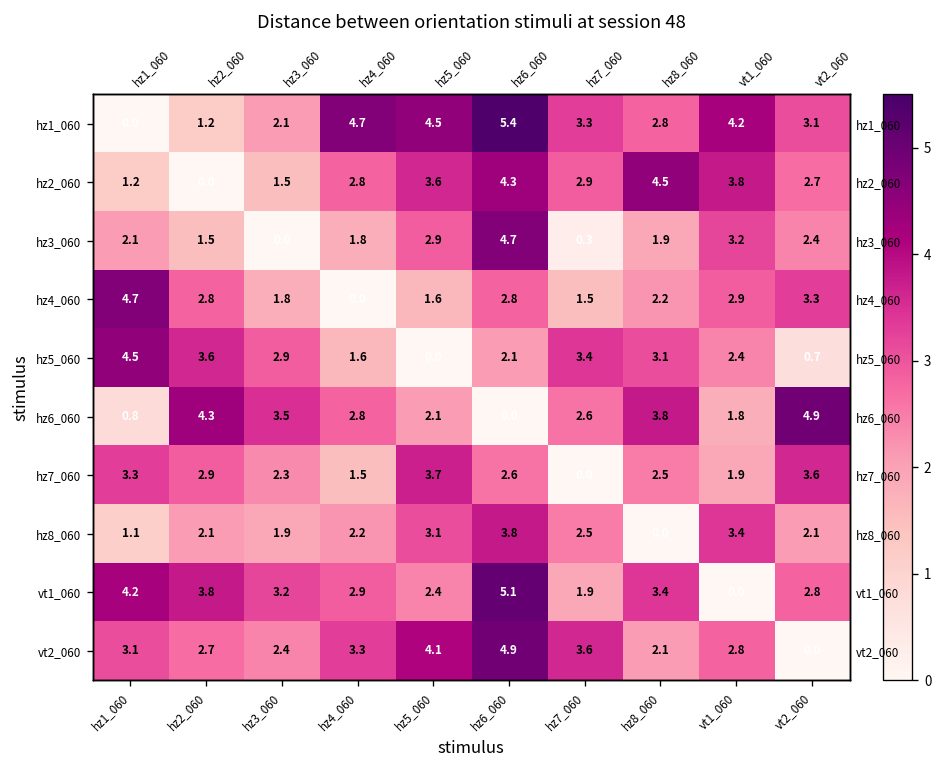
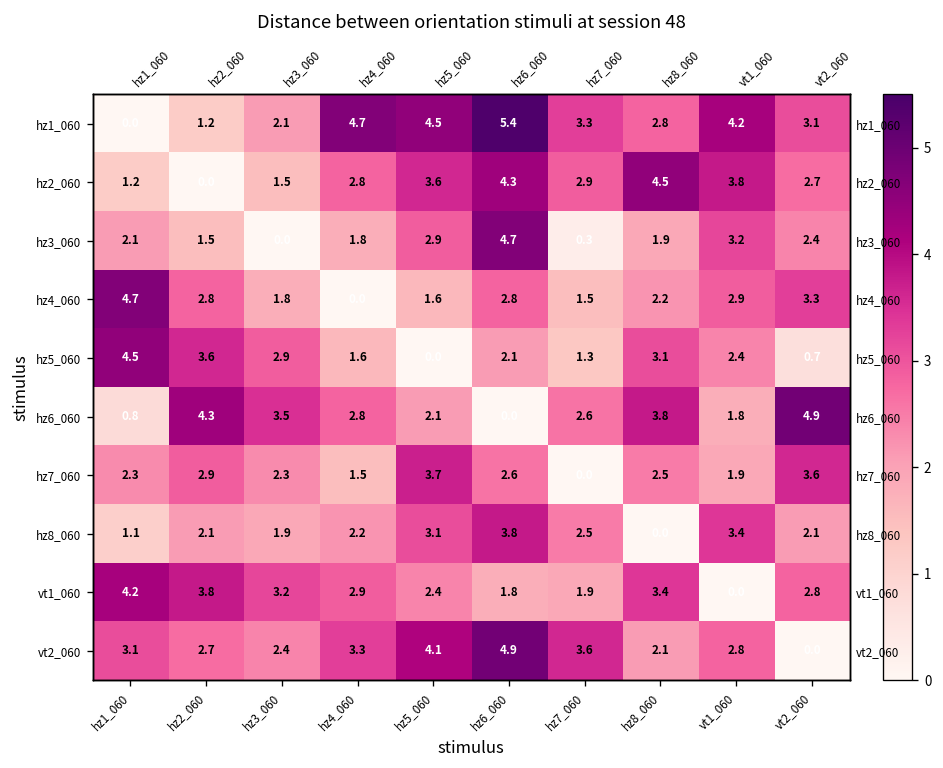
  {
    "hz1_060": {
      "hz2_060": 1.2,
      "hz3_060": 2.1,
      "hz4_060": 4.7,
      "hz5_060": 4.5,
      "hz6_060": 5.4,
      "hz7_060": 3.3,
      "hz8_060": 2.8,
      "vt1_060": 4.2,
      "vt2_060": 3.1
    },
    "hz2_060": {
      "hz1_060": 1.2,
      "hz3_060": 1.5,
      "hz4_060": 2.8,
      "hz5_060": 3.6,
      "hz6_060": 4.3,
      "hz7_060": 2.9,
      "hz8_060": 4.5,
      "vt1_060": 3.8,
      "vt2_060": 2.7
    },
    "hz3_060": {
      "hz1_060": 2.1,
      "hz2_060": 1.5,
      "hz4_060": 1.8,
      "hz5_060": 2.9,
      "hz6_060": 4.7,
      "hz8_060": 1.9,
      "vt1_060": 3.2,
      "vt2_060": 2.4
    },
    "hz4_060": {
      "hz1_060": 4.7,
      "hz2_060": 2.8,
      "hz3_060": 1.8,
      "hz5_060": 1.6,
      "hz6_060": 2.8,
      "hz7_060": 1.5,
      "hz8_060": 2.2,
      "vt1_060": 2.9,
      "vt2_060": 3.3
    },
    "hz5_060": {
      "hz1_060": 4.5,
      "hz2_060": 3.6,
      "hz3_060": 2.9,
      "hz4_060": 1.6,
      "hz6_060": 2.1,
-     "hz7_060": 3.4,
+     "hz7_060": 1.3,
      "hz8_060": 3.1,
      "vt1_060": 2.4
    },
    "hz6_060": {
      "hz2_060": 4.3,
      "hz3_060": 3.5,
      "hz4_060": 2.8,
      "hz5_060": 2.1,
      "hz7_060": 2.6,
      "hz8_060": 3.8,
      "vt1_060": 1.8,
      "vt2_060": 4.9
    },
    "hz7_060": {
-     "hz1_060": 3.3,
+     "hz1_060": 2.3,
      "hz2_060": 2.9,
      "hz3_060": 2.3,
      "hz4_060": 1.5,
      "hz5_060": 3.7,
      "hz6_060": 2.6,
      "hz8_060": 2.5,
      "vt1_060": 1.9,
      "vt2_060": 3.6
    },
    "hz8_060": {
      "hz1_060": 1.1,
      "hz2_060": 2.1,
      "hz3_060": 1.9,
      "hz4_060": 2.2,
      "hz5_060": 3.1,
      "hz6_060": 3.8,
      "hz7_060": 2.5,
      "vt1_060": 3.4,
      "vt2_060": 2.1
    },
    "vt1_060": {
      "hz1_060": 4.2,
      "hz2_060": 3.8,
      "hz3_060": 3.2,
      "hz4_060": 2.9,
      "hz5_060": 2.4,
-     "hz6_060": 5.1,
+     "hz6_060": 1.8,
      "hz7_060": 1.9,
      "hz8_060": 3.4,
      "vt2_060": 2.8
    },
    "vt2_060": {
      "hz1_060": 3.1,
      "hz2_060": 2.7,
      "hz3_060": 2.4,
      "hz4_060": 3.3,
      "hz5_060": 4.1,
      "hz6_060": 4.9,
      "hz7_060": 3.6,
      "hz8_060": 2.1,
      "vt1_060": 2.8
    }
  }
